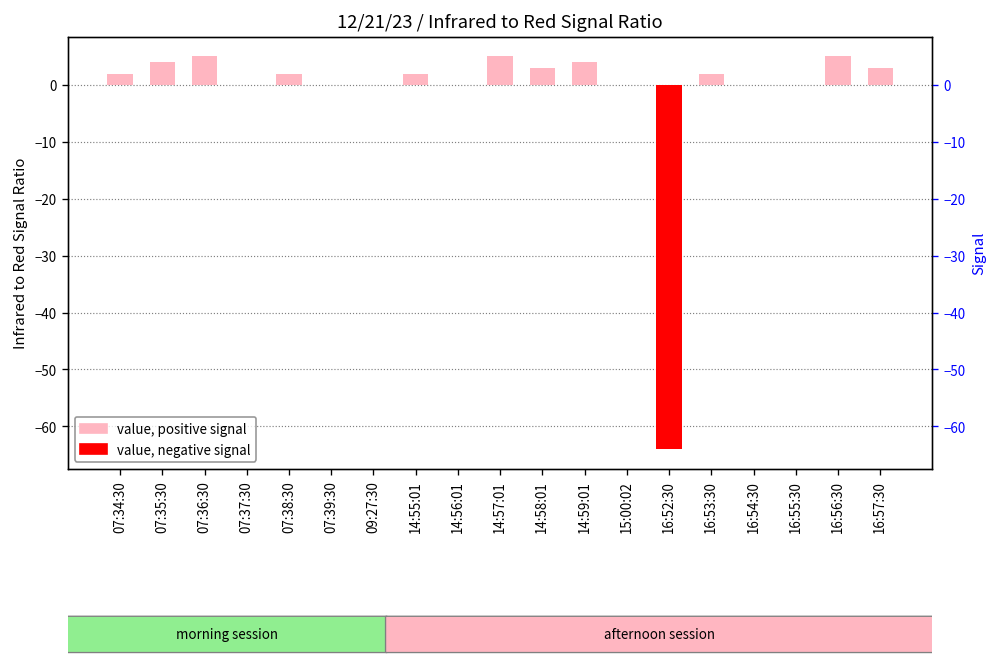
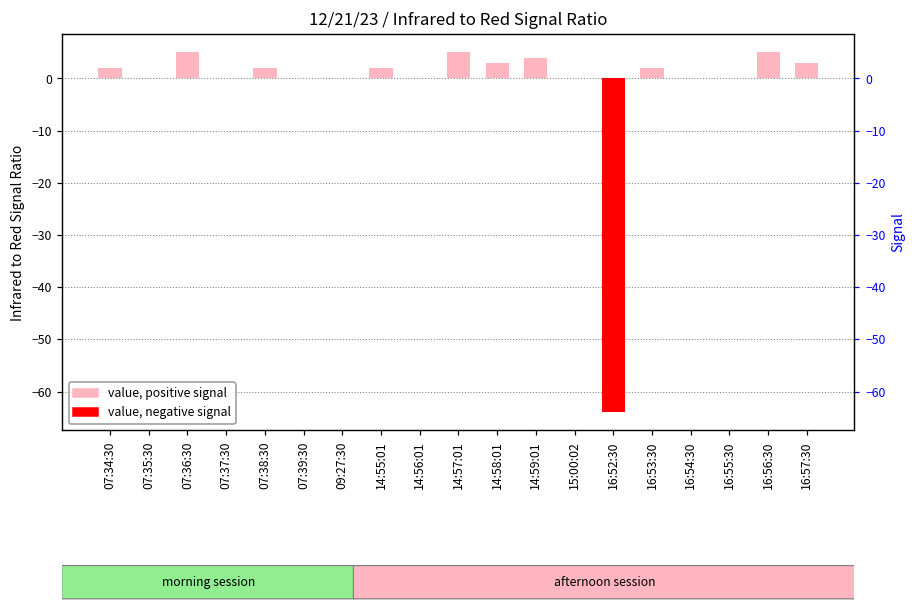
  {
    "07:34:30": 2,
-   "07:35:30": 4,
+   "07:35:30": 0,
    "07:36:30": 5,
    "07:37:30": 0,
    "07:38:30": 2,
    "07:39:30": 0,
    "09:27:30": 0,
    "14:55:01": 2,
    "14:56:01": 0,
    "14:57:01": 5,
    "14:58:01": 3,
    "14:59:01": 4,
    "15:00:02": 0,
    "16:52:30": -64,
    "16:53:30": 2,
    "16:54:30": 0,
    "16:55:30": 0,
    "16:56:30": 5,
    "16:57:30": 3
  }
